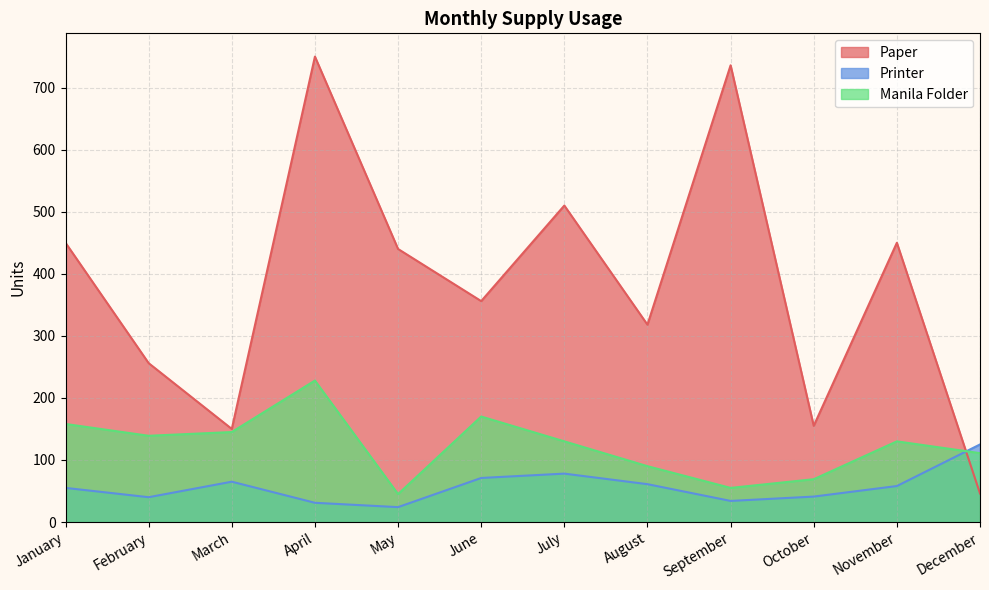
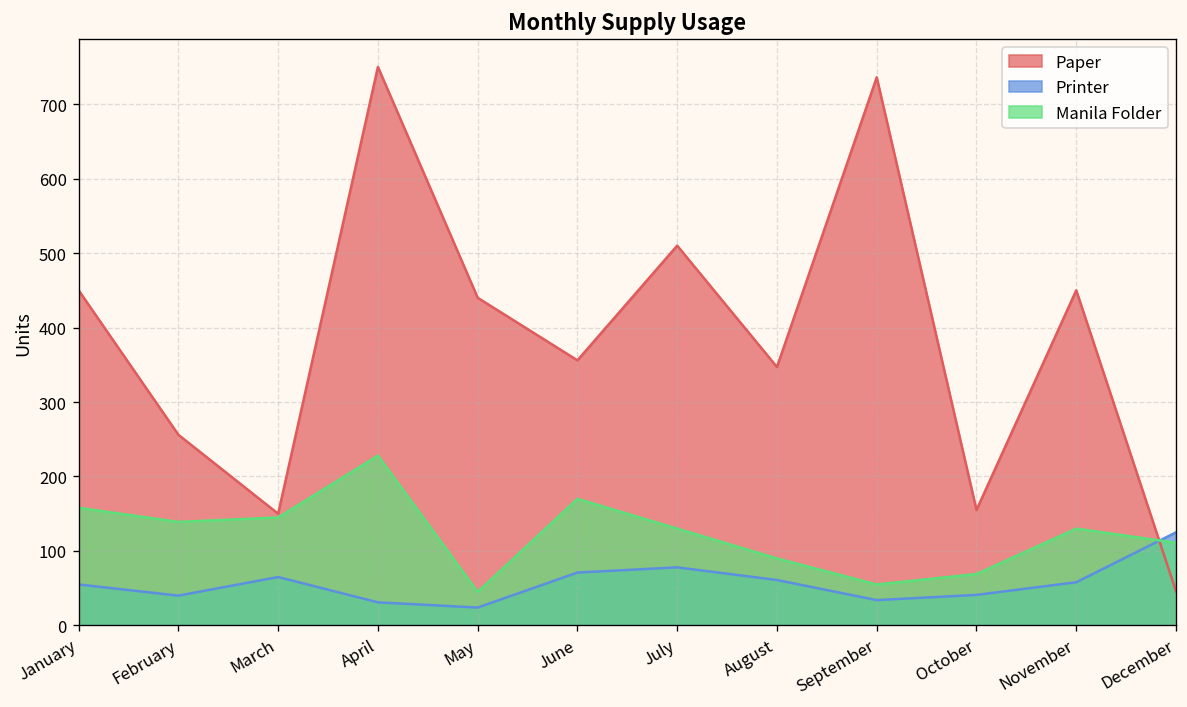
  {
    "Paper": {
      "January": 450,
      "February": 260,
      "March": 150,
      "April": 750,
      "May": 440,
      "June": 360,
      "July": 510,
-     "August": 320,
+     "August": 350,
      "September": 740,
      "October": 160,
      "November": 450,
      "December": 50
    },
    "Printer": {
      "January": 60,
      "February": 40,
      "March": 70,
      "April": 30,
      "May": 20,
      "June": 70,
      "July": 80,
      "August": 60,
      "September": 30,
      "October": 40,
      "November": 60,
      "December": 130
    },
    "Manila Folder": {
      "January": 160,
      "February": 140,
      "March": 150,
      "April": 230,
      "May": 50,
      "June": 170,
      "July": 130,
      "August": 90,
      "September": 60,
      "October": 70,
      "November": 130,
      "December": 110
    }
  }
